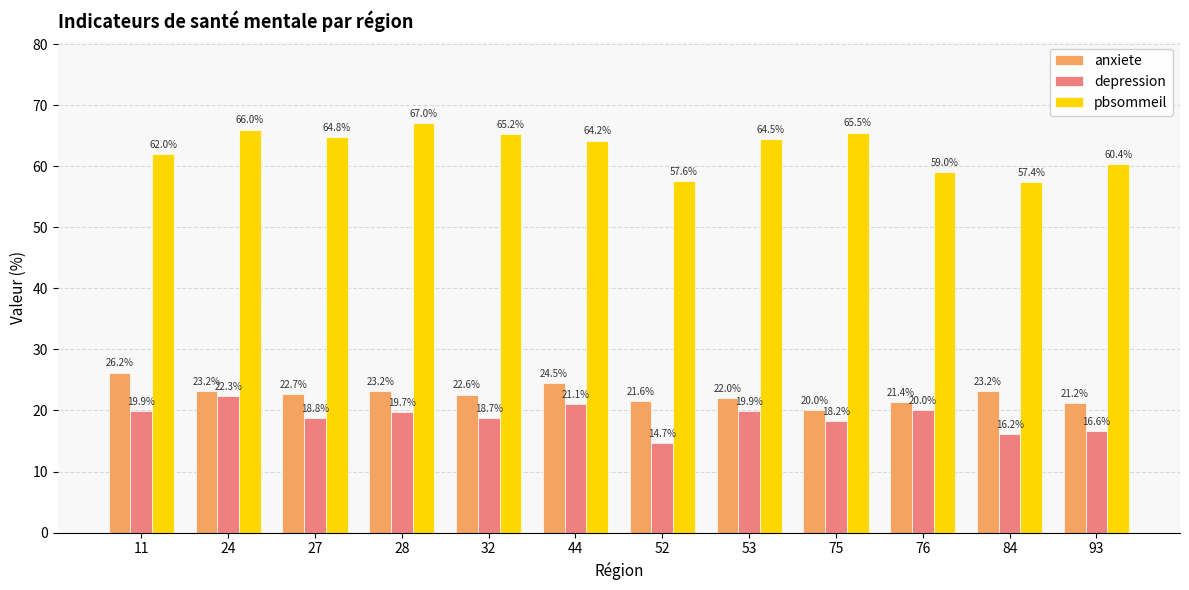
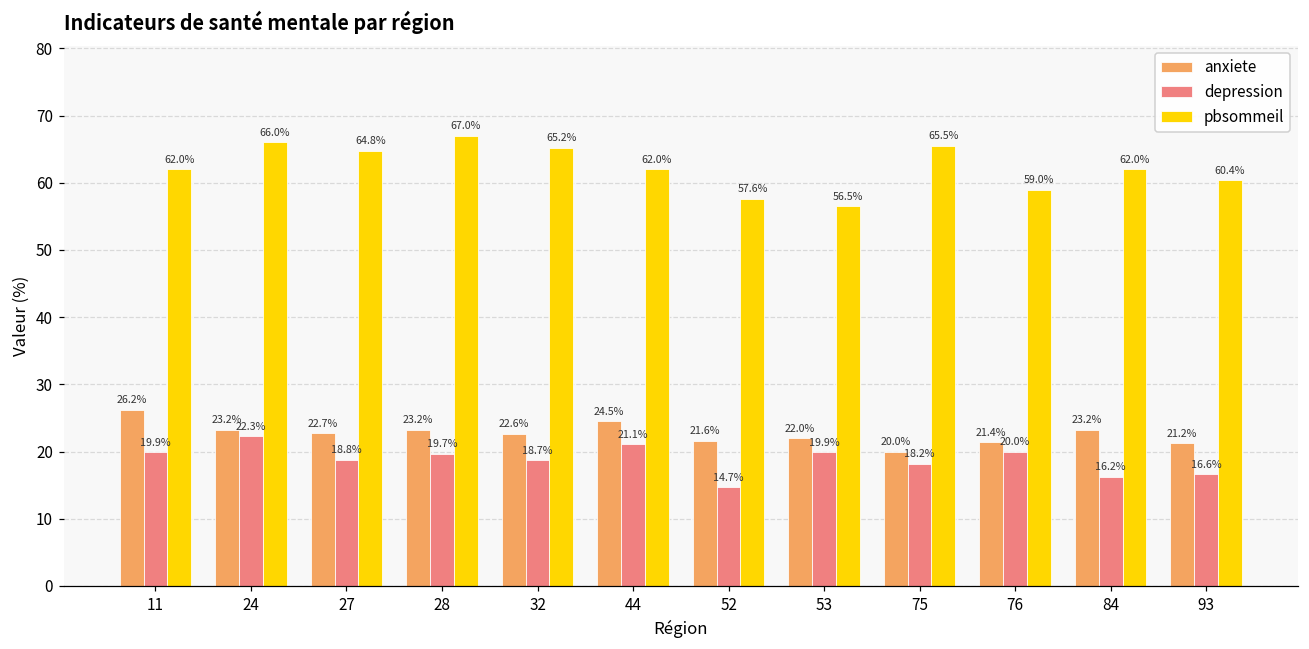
  {
    "pbsommeil": {
      "11": "62.0%",
      "24": "66.0%",
      "27": "64.8%",
      "28": "67.0%",
      "32": "65.2%",
-     "44": "64.2%",
+     "44": "62.0%",
      "52": "57.6%",
-     "53": "64.5%",
+     "53": "56.5%",
      "75": "65.5%",
      "76": "59.0%",
-     "84": "57.4%",
+     "84": "62.0%",
      "93": "60.4%"
    }
  }
